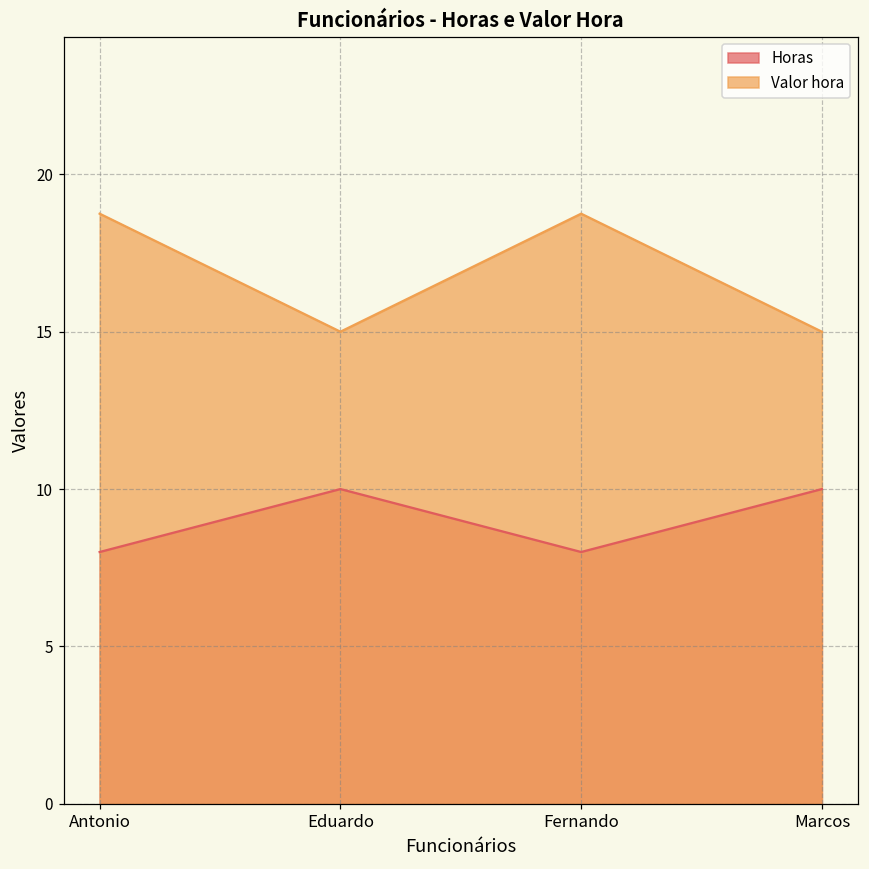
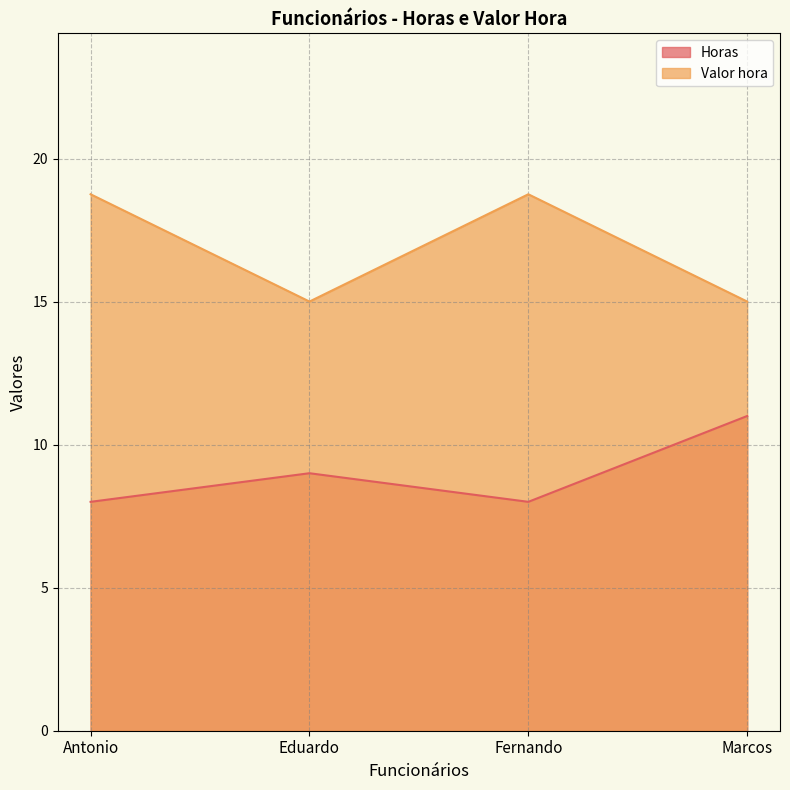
  {
    "Horas": {
      "Antonio": 8,
-     "Eduardo": 10,
+     "Eduardo": 9,
      "Fernando": 8,
-     "Marcos": 10
+     "Marcos": 11
    },
    "Valor hora": {
      "Antonio": 18.8,
      "Eduardo": 15,
      "Fernando": 18.8,
      "Marcos": 15
    }
  }
